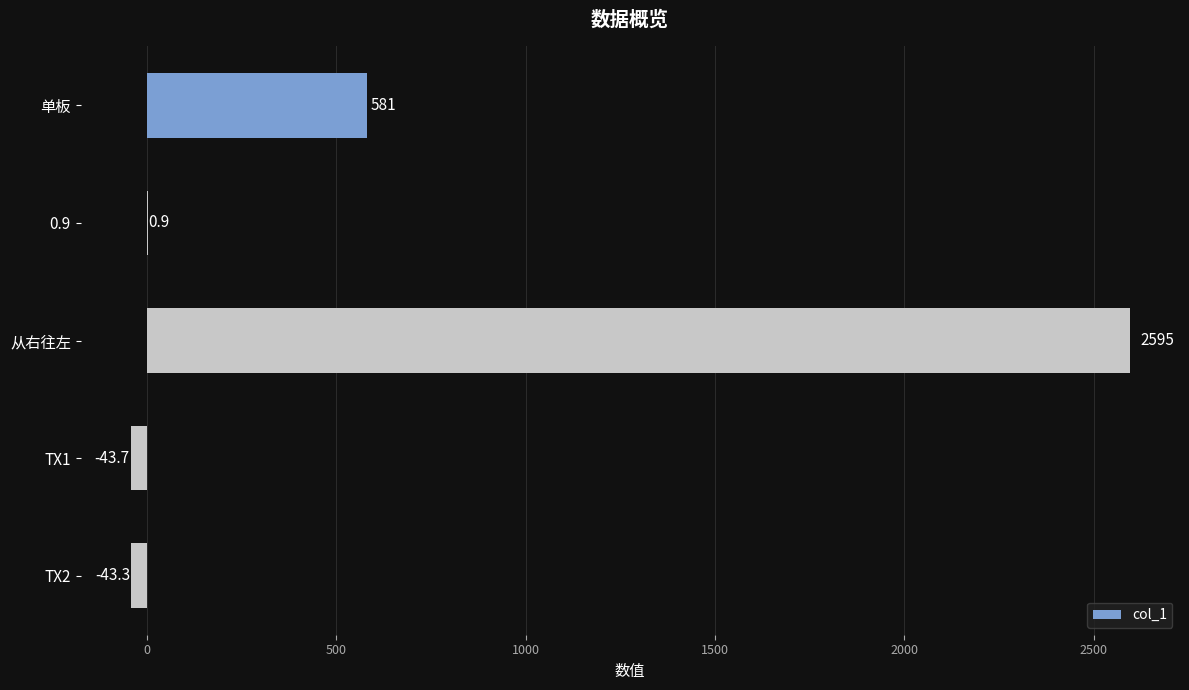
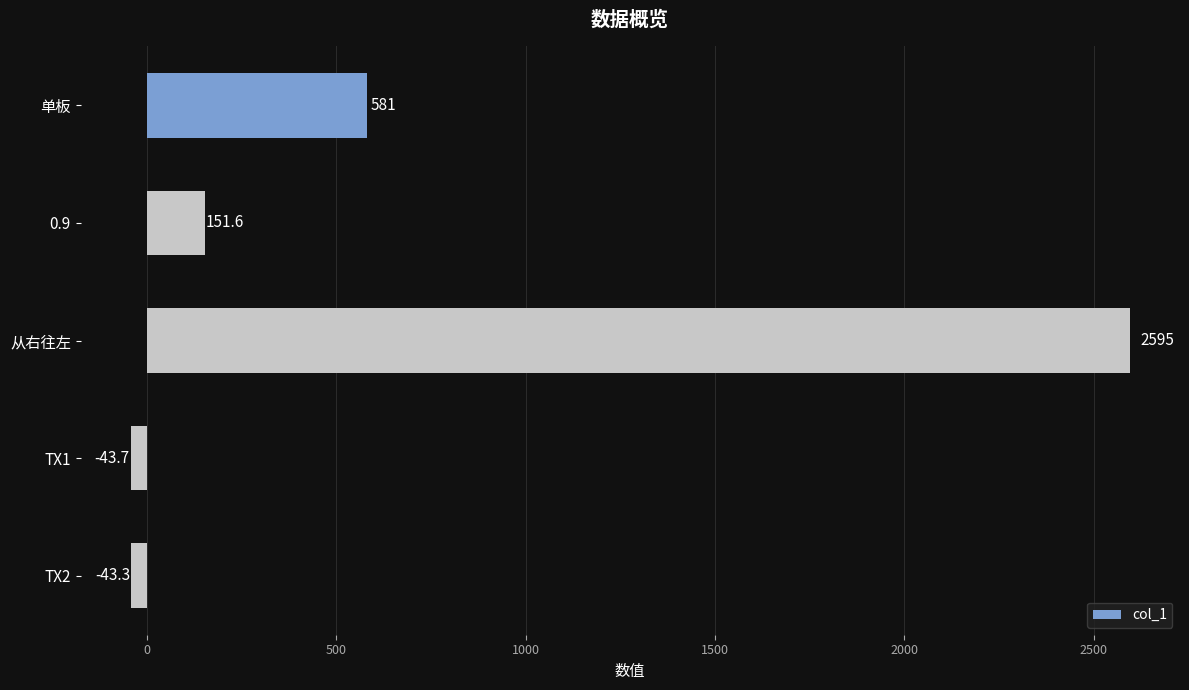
  {
    "单板": 581,
-   "0.9": 0.9,
+   "0.9": 151.6,
    "从右往左": 2595,
    "TX1": -43.7,
    "TX2": -43.3
  }
